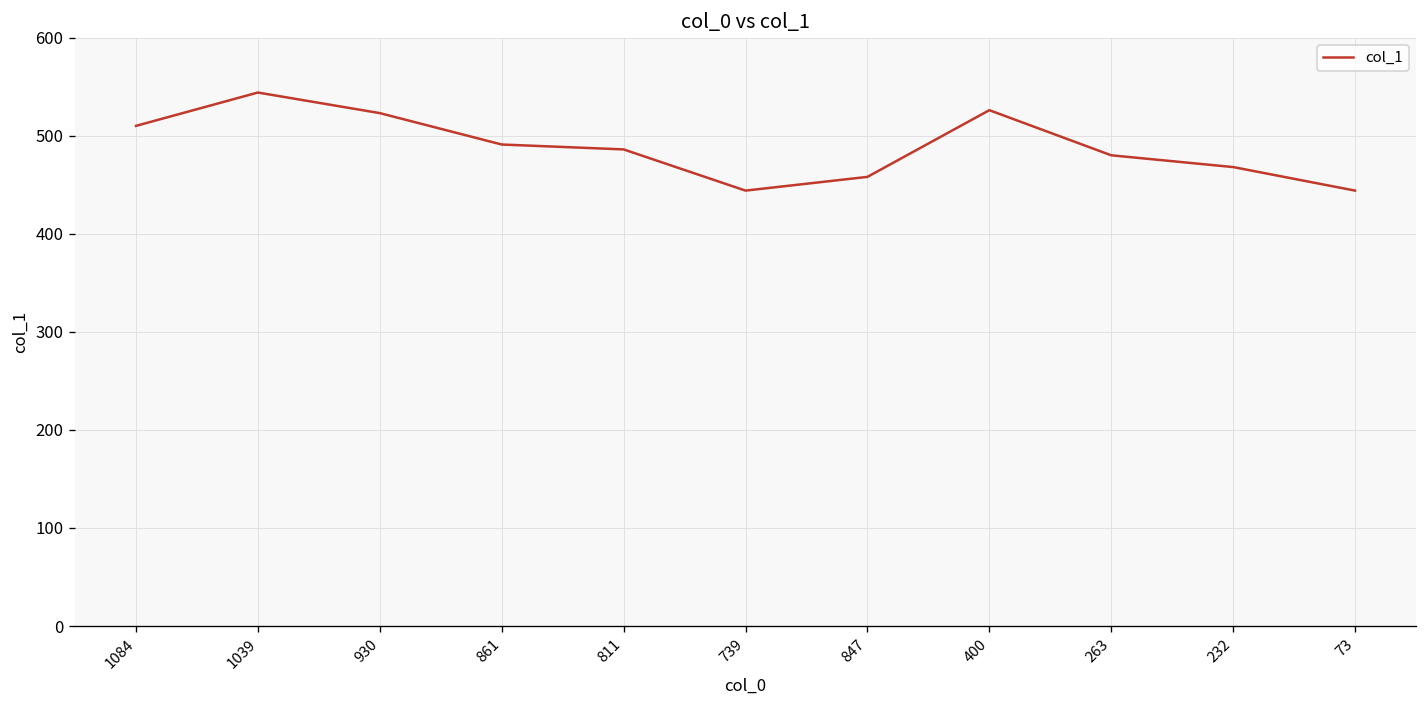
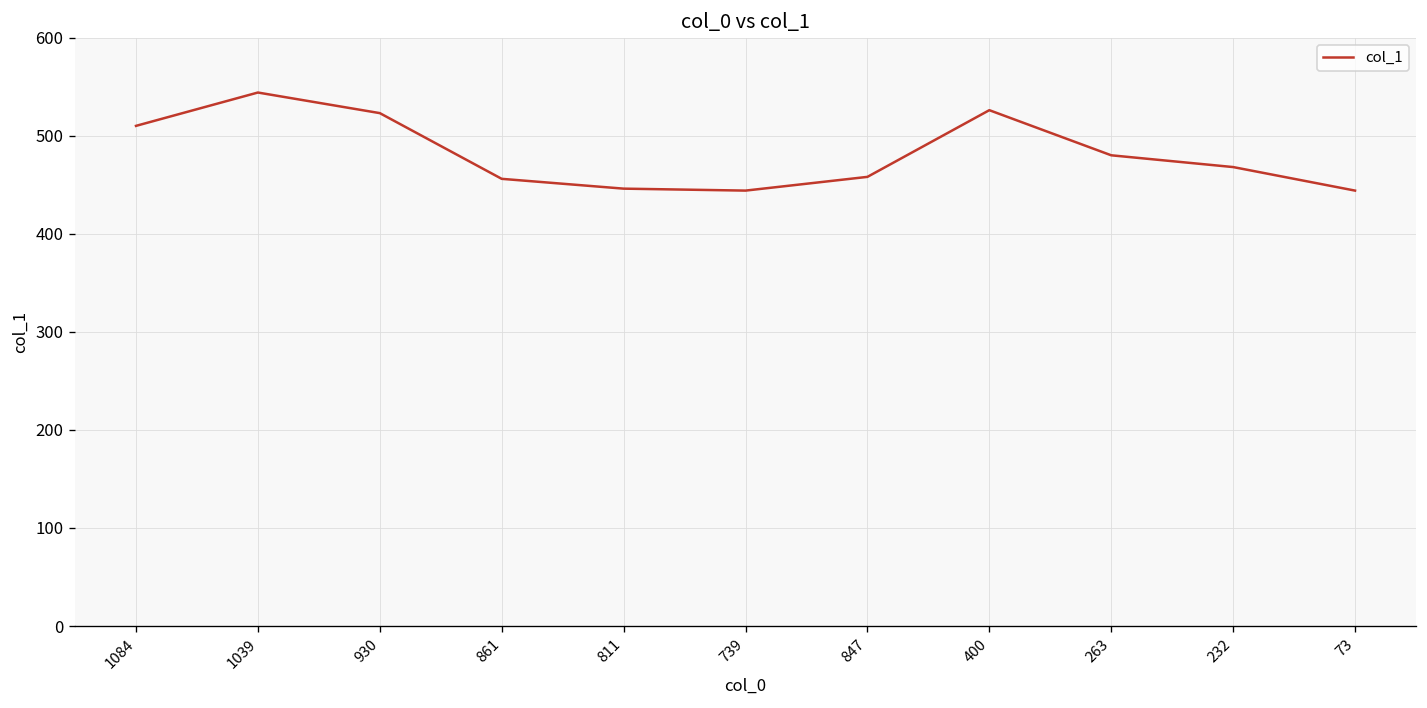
  {
    "1084": 510,
    "1039": 540,
    "930": 520,
-   "861": 490,
-   "811": 490,
+   "861": 460,
+   "811": 450,
    "739": 440,
    "847": 460,
    "400": 530,
    "263": 480,
    "232": 470,
    "73": 440
  }
